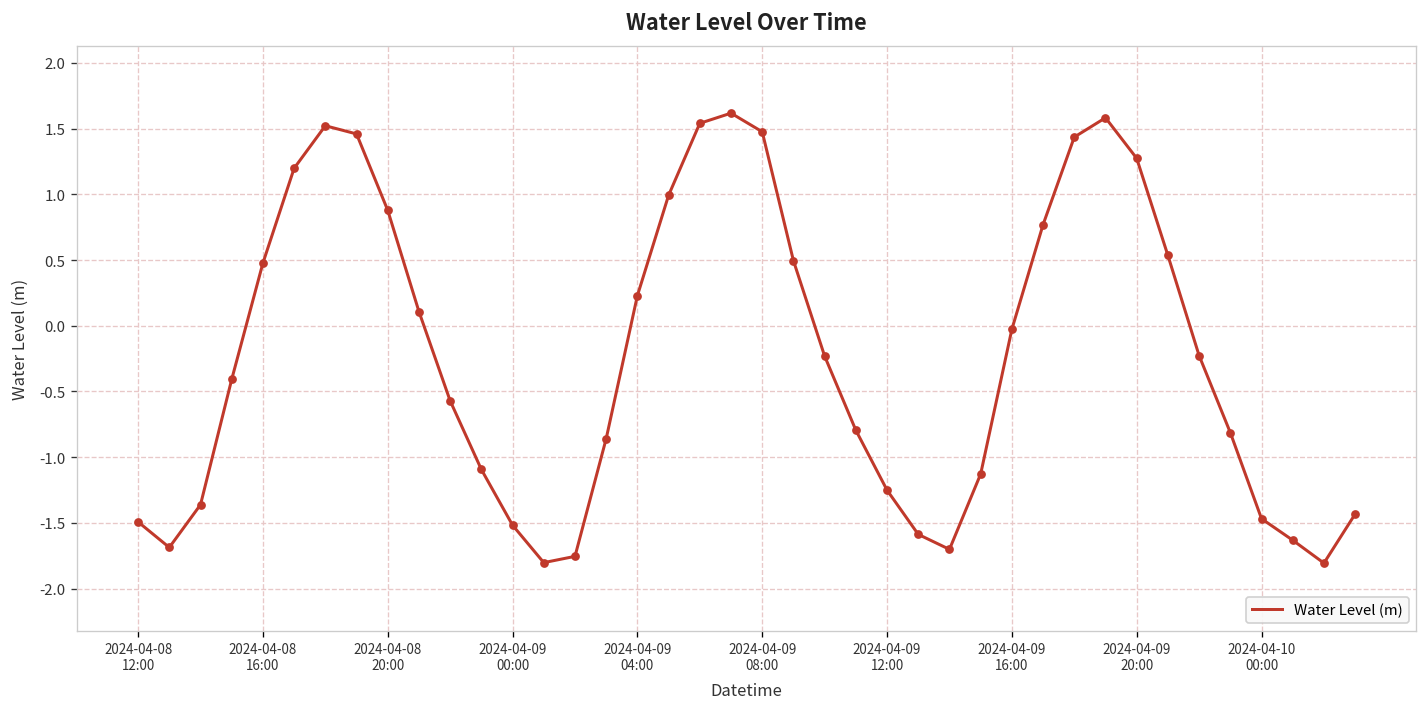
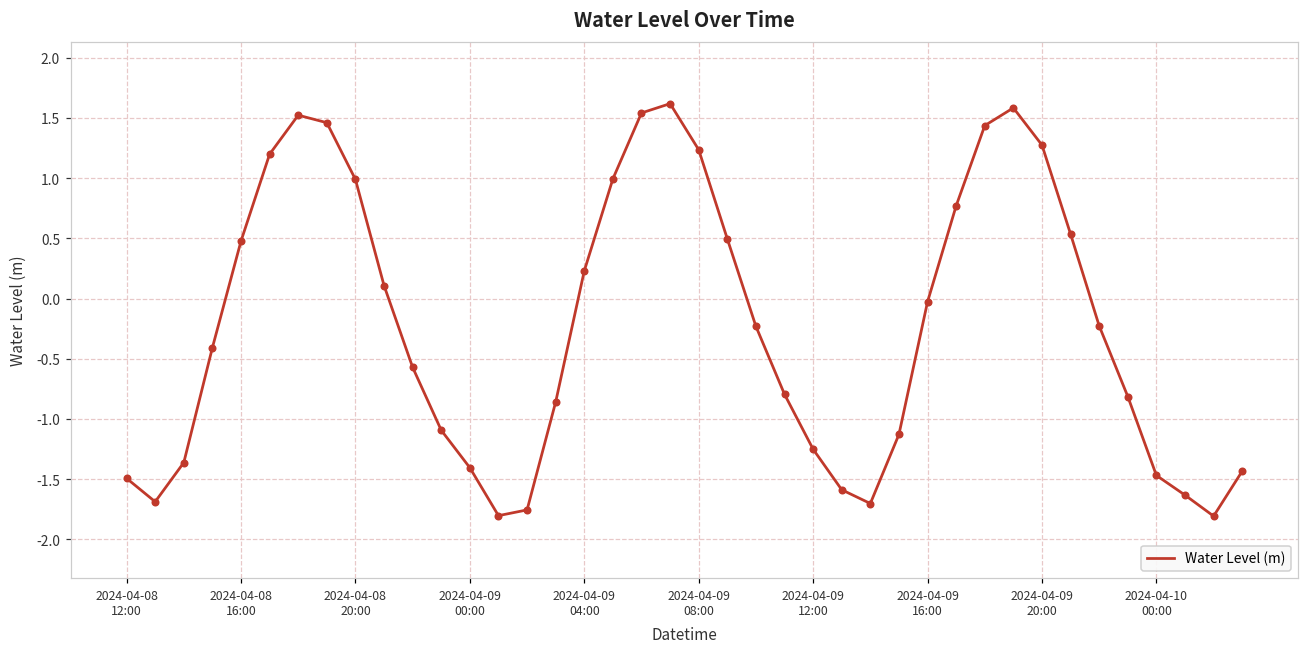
  {
    "2024-04-08 12:00": -1.49,
    "2024-04-08 16:00": 0.48,
-   "2024-04-08 20:00": 0.88,
-   "2024-04-09 00:00": -1.52,
+   "2024-04-08 20:00": 0.99,
+   "2024-04-09 00:00": -1.40,
    "2024-04-09 04:00": 0.23,
-   "2024-04-09 08:00": 1.48,
+   "2024-04-09 08:00": 1.24,
    "2024-04-09 12:00": -1.25,
    "2024-04-09 16:00": -0.03,
    "2024-04-09 20:00": 1.27,
    "2024-04-10 00:00": -1.47
  }
